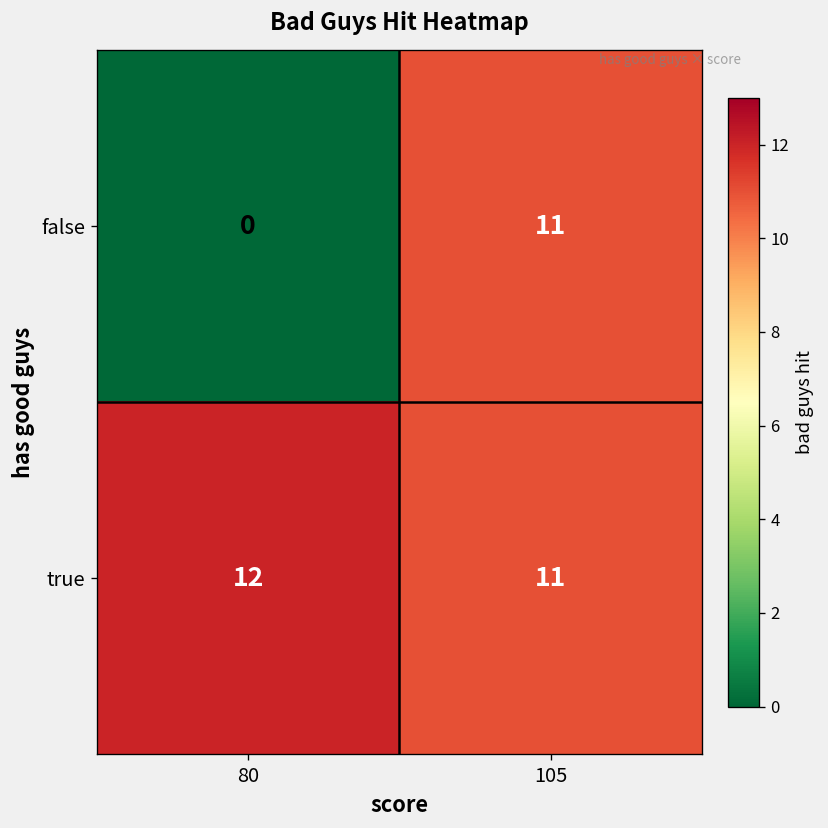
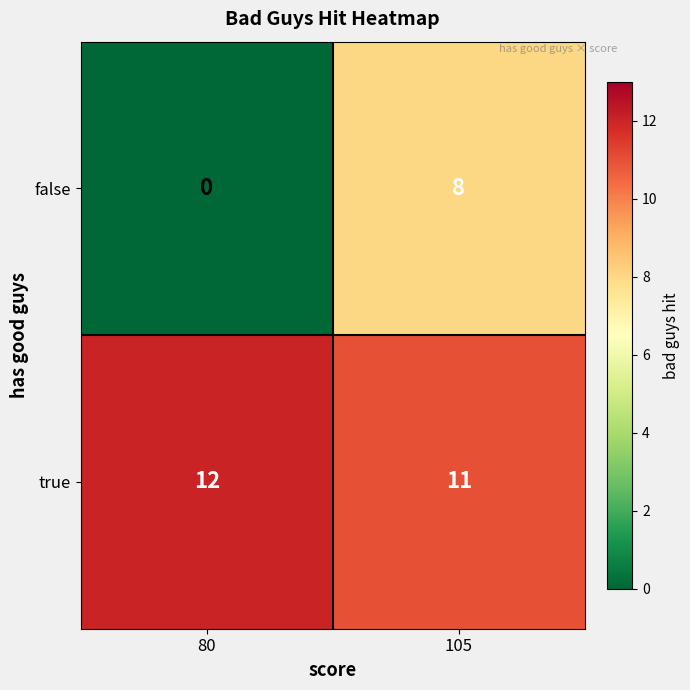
  {
    "false": {
      "80": 0,
-     "105": 11
+     "105": 8
    },
    "true": {
      "80": 12,
      "105": 11
    }
  }
